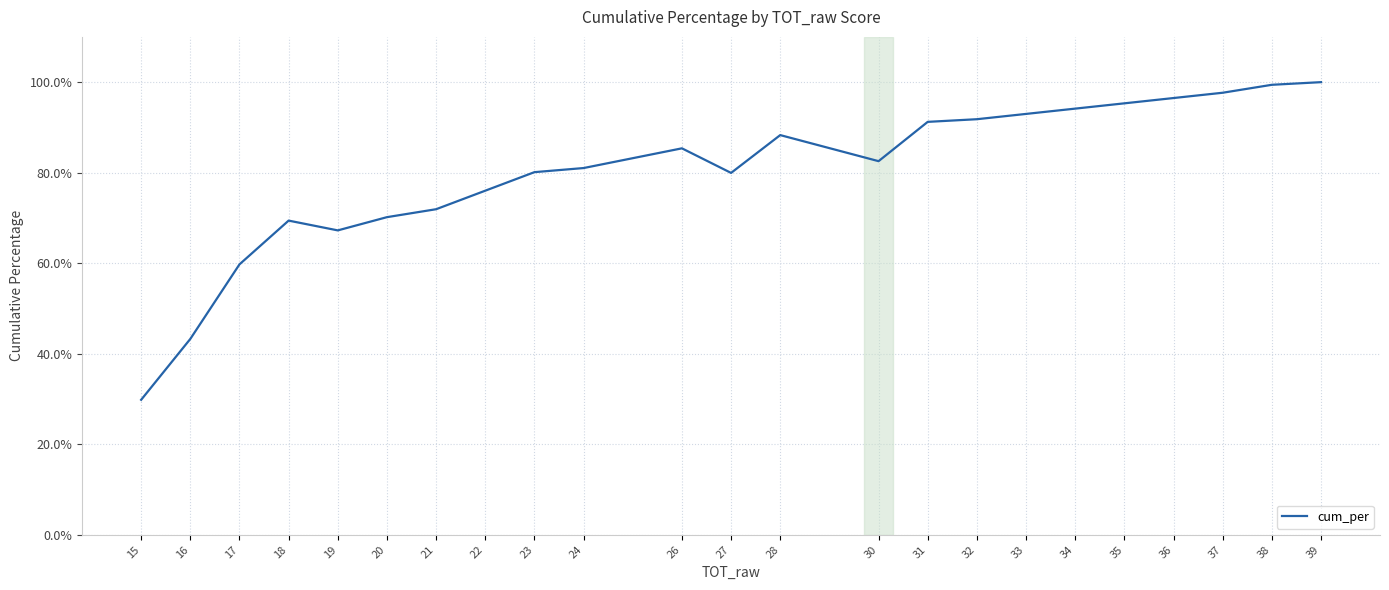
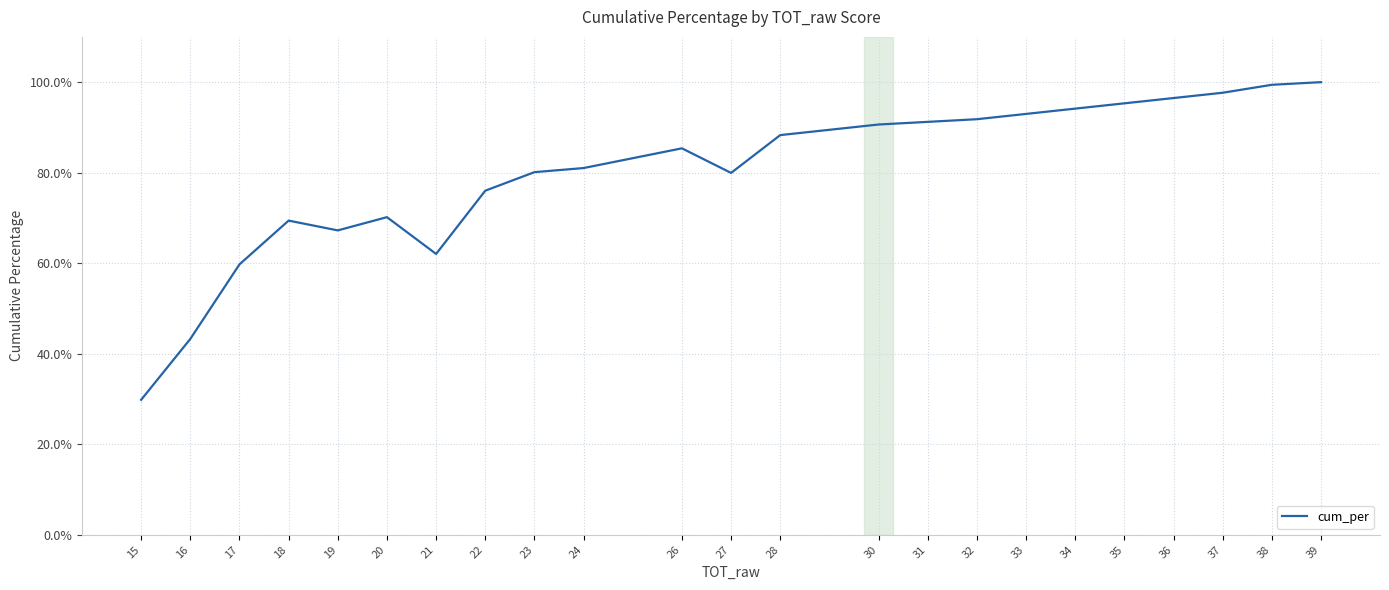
  {
    "15": "30%",
    "16": "43%",
    "17": "60%",
    "18": "69%",
    "19": "67%",
    "20": "70%",
-   "21": "72%",
+   "21": "62%",
    "22": "76%",
    "23": "80%",
    "24": "81%",
    "26": "85%",
    "27": "80%",
    "28": "88%",
-   "30": "83%",
+   "30": "91%",
    "31": "91%",
    "32": "92%",
    "33": "93%",
    "34": "94%",
    "35": "95%",
    "36": "96%",
    "37": "98%",
    "38": "99%",
    "39": "100%"
  }
